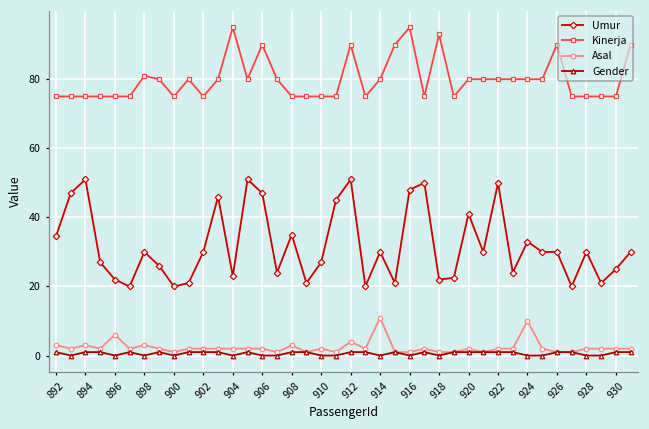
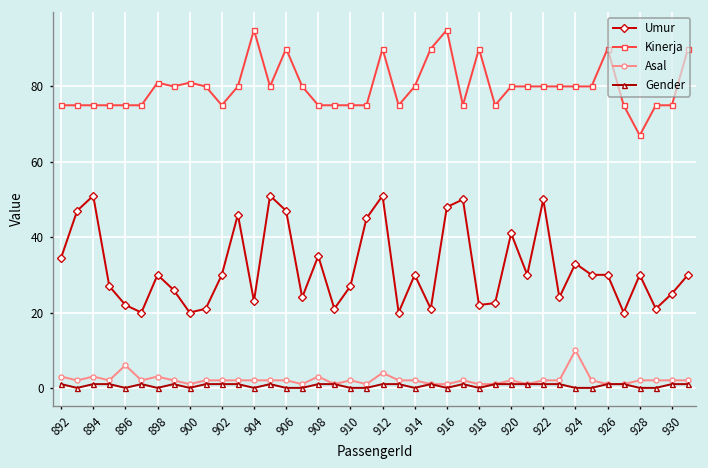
  {
    "Kinerja": {
      "892": 75,
      "894": 75,
      "896": 75,
      "898": 81,
-     "900": 75,
+     "900": 81,
      "902": 75,
      "904": 95,
      "906": 90,
      "908": 75,
      "910": 75,
      "912": 90,
      "914": 80,
      "916": 95,
-     "918": 93,
+     "918": 90,
      "920": 80,
      "922": 80,
      "924": 80,
      "926": 90,
-     "928": 75,
+     "928": 67,
      "930": 75
    },
    "Asal": {
      "892": 3,
      "894": 3,
      "896": 6,
      "898": 3,
      "900": 1,
      "902": 2,
      "904": 2,
      "906": 2,
      "908": 3,
      "910": 2,
      "912": 4,
-     "914": 11,
+     "914": 2,
      "916": 1,
      "918": 1,
      "920": 2,
      "922": 2,
      "924": 10,
      "928": 2,
      "930": 2
    }
  }
